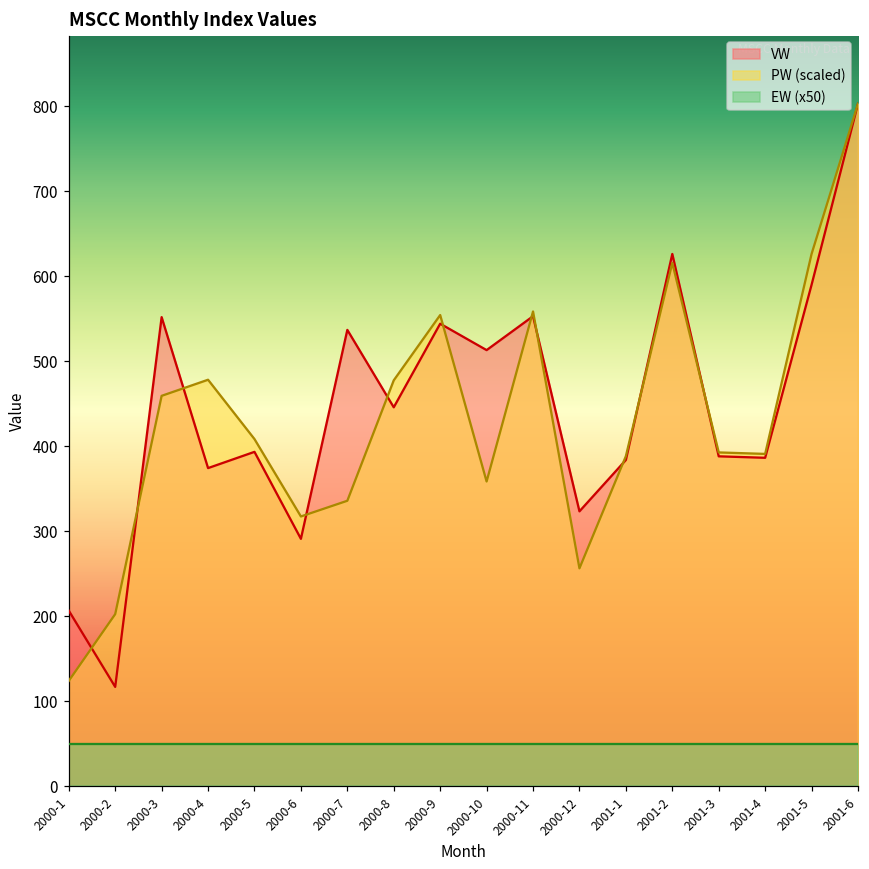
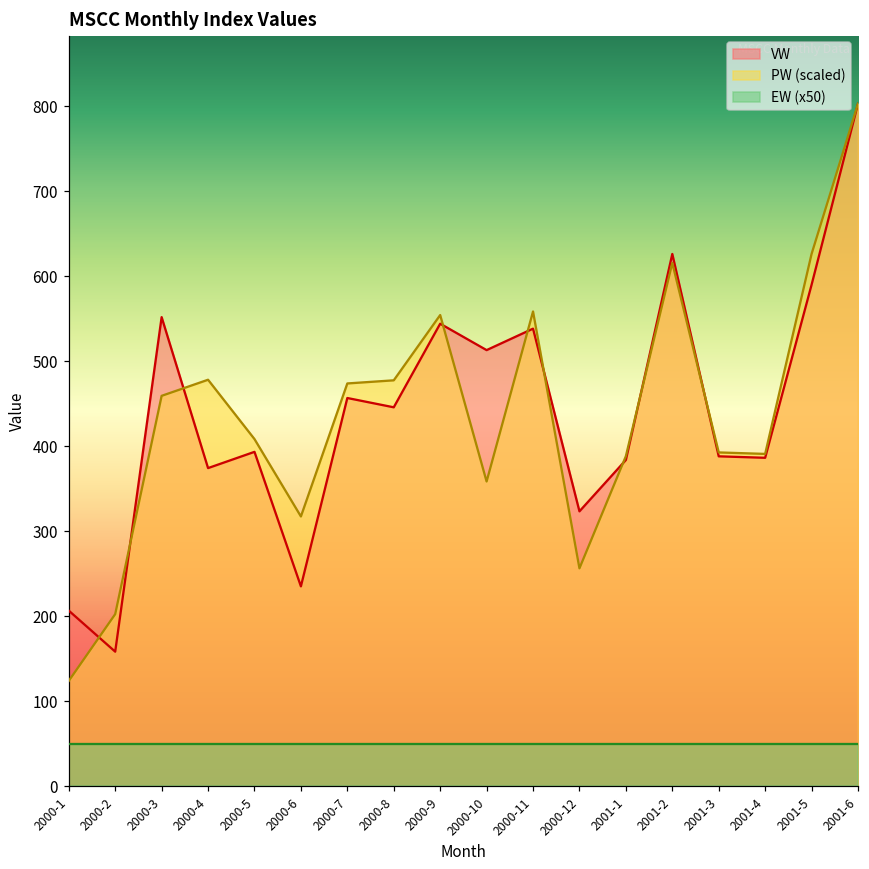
  {
    "VW": {
      "2000-1": 210,
-     "2000-2": 120,
+     "2000-2": 160,
      "2000-3": 550,
      "2000-4": 370,
      "2000-5": 390,
-     "2000-6": 290,
-     "2000-7": 540,
+     "2000-6": 240,
+     "2000-7": 460,
      "2000-8": 450,
      "2000-9": 540,
      "2000-10": 510,
-     "2000-11": 550,
+     "2000-11": 540,
      "2000-12": 320,
      "2001-1": 380,
      "2001-2": 630,
      "2001-3": 390,
      "2001-4": 390,
      "2001-5": 590
    },
    "PW (scaled)": {
      "2000-1": 120,
      "2000-2": 200,
      "2000-3": 460,
      "2000-4": 480,
      "2000-5": 410,
      "2000-6": 320,
-     "2000-7": 340,
+     "2000-7": 470,
      "2000-8": 480,
      "2000-9": 550,
      "2000-10": 360,
      "2000-11": 560,
      "2000-12": 260,
      "2001-1": 390,
      "2001-2": 620,
      "2001-3": 390,
      "2001-4": 390,
      "2001-5": 630
    },
    "EW (x50)": {
      "2000-1": 50,
      "2000-2": 50,
      "2000-3": 50,
      "2000-4": 50,
      "2000-5": 50,
      "2000-6": 50,
      "2000-7": 50,
      "2000-8": 50,
      "2000-9": 50,
      "2000-10": 50,
      "2000-11": 50,
      "2000-12": 50,
      "2001-1": 50,
      "2001-2": 50,
      "2001-3": 50,
      "2001-4": 50,
      "2001-5": 50,
      "2001-6": 50
    }
  }
